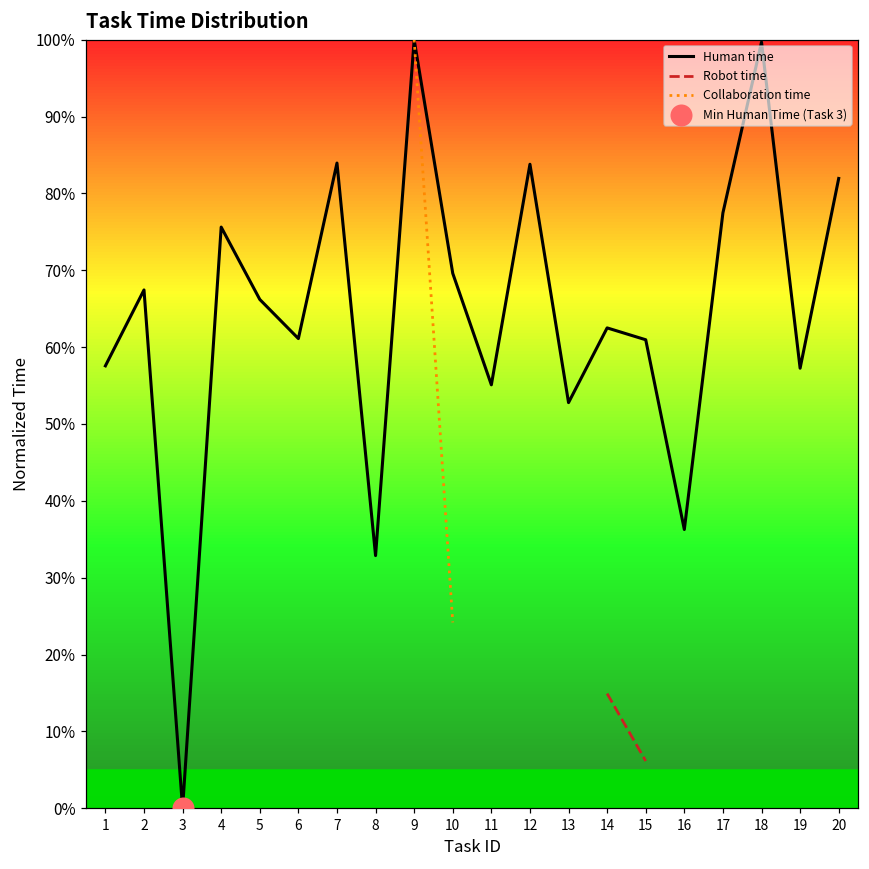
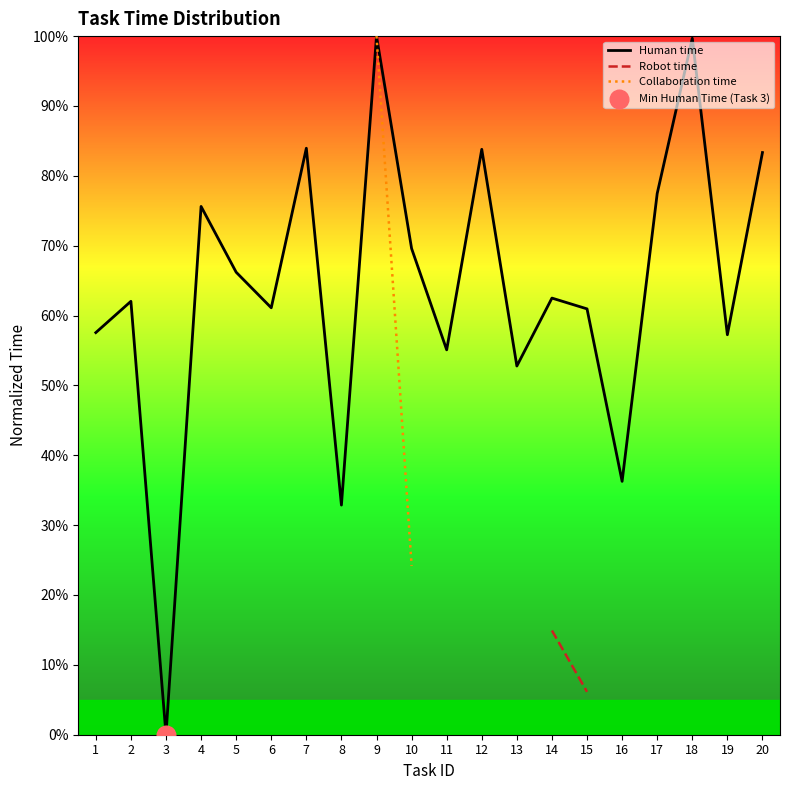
  {
    "Human time": {
      "1": "58%",
-     "2": "67%",
+     "2": "62%",
      "4": "76%",
      "5": "66%",
      "6": "61%",
      "7": "84%",
      "8": "33%",
      "10": "70%",
      "11": "55%",
      "12": "84%",
      "13": "53%",
      "14": "63%",
      "15": "61%",
      "16": "36%",
      "17": "77%",
      "18": "100%",
      "19": "57%",
-     "20": "82%"
+     "20": "83%"
    },
    "Robot time": {
      "14": "15%",
      "15": "6%",
      "17": "100%"
    },
    "Collaboration time": {
      "2": "5%",
      "10": "24%"
    }
  }
